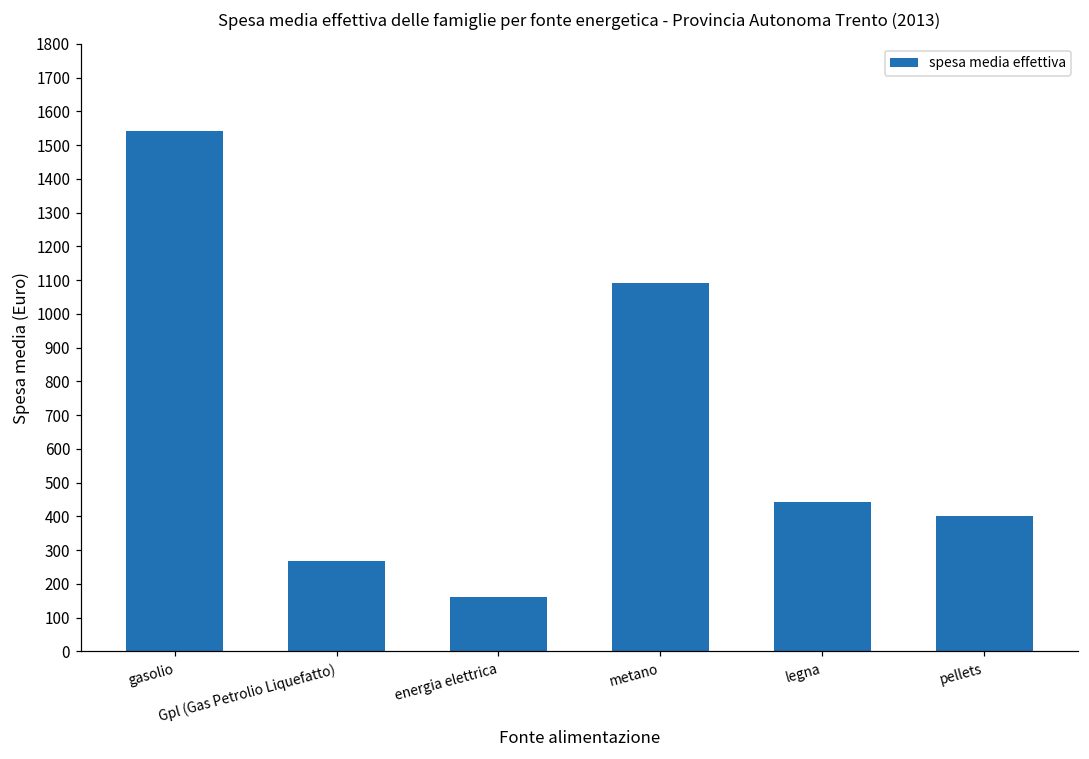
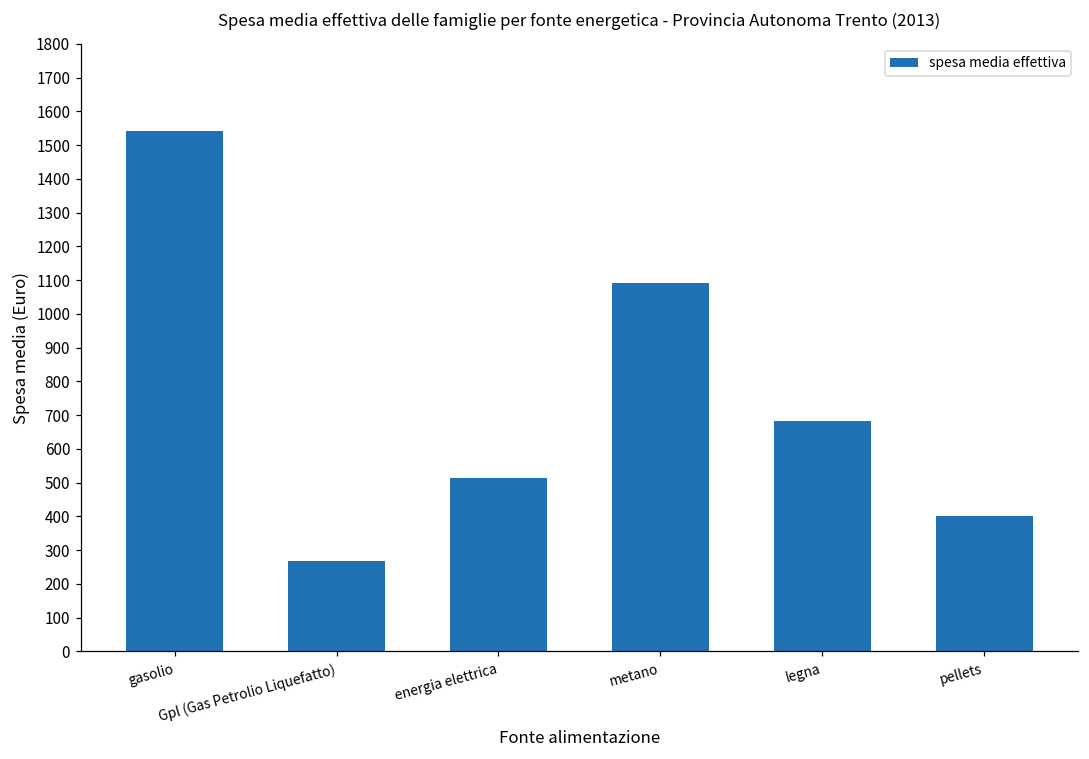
  {
    "gasolio": 1540,
    "Gpl (Gas Petrolio Liquefatto)": 270,
-   "energia elettrica": 160,
+   "energia elettrica": 510,
    "metano": 1090,
-   "legna": 440,
+   "legna": 680,
    "pellets": 400
  }
